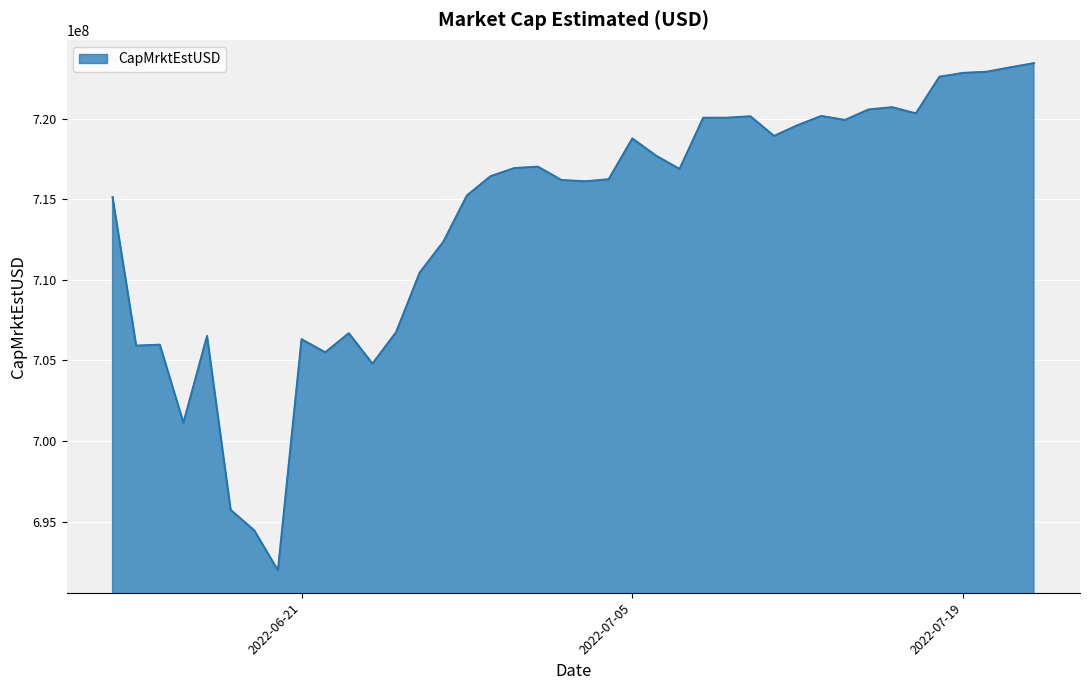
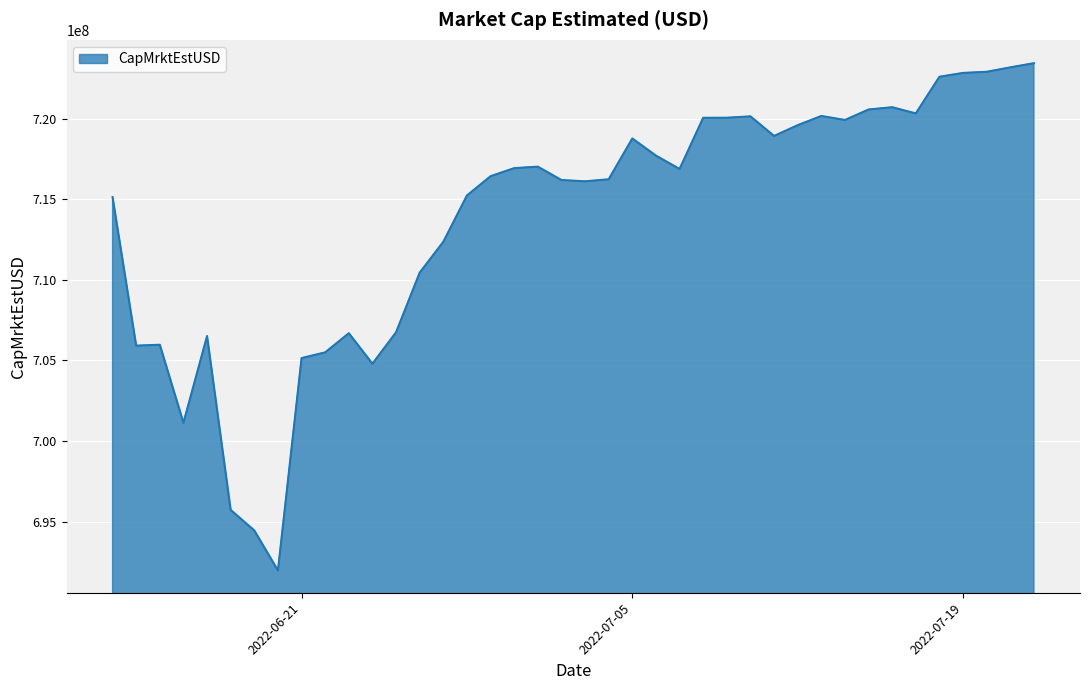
  {
-   "2022-06-21": 706300000,
+   "2022-06-21": 705100000,
    "2022-07-05": 718800000,
    "2022-07-19": 722800000
  }
